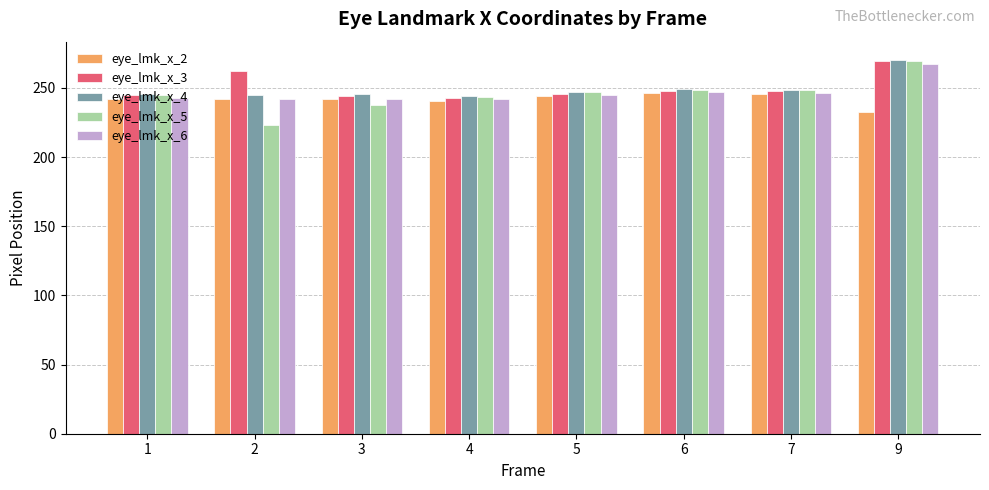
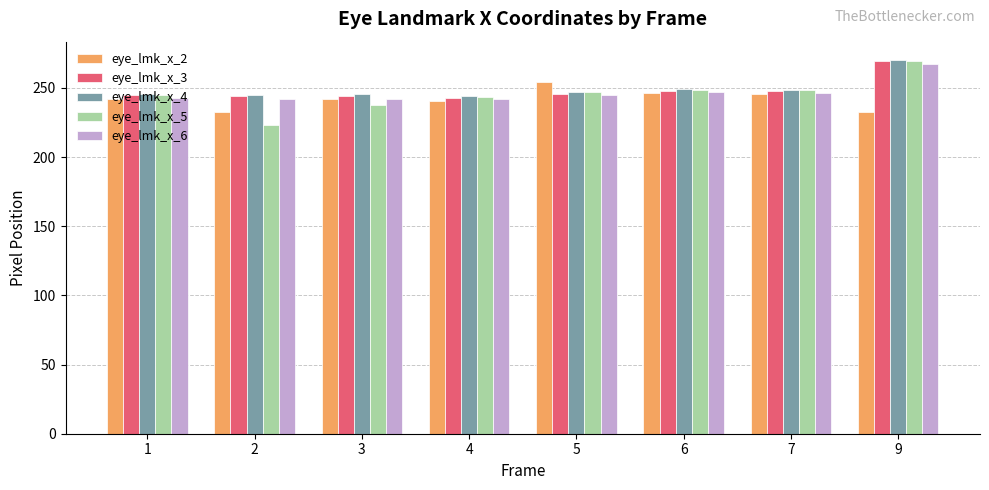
  {
    "eye_lmk_x_2": {
      "1": 242,
-     "2": 242,
+     "2": 233,
      "3": 242,
      "4": 241,
-     "5": 244,
+     "5": 254,
      "6": 246,
      "7": 246,
      "9": 233
    },
    "eye_lmk_x_3": {
      "1": 245,
-     "2": 263,
+     "2": 244,
      "3": 244,
      "4": 243,
      "5": 246,
      "6": 248,
      "7": 248,
      "9": 269
    },
    "eye_lmk_x_4": {
      "1": 246,
      "2": 245,
      "3": 245,
      "4": 244,
      "5": 247,
      "6": 249,
      "7": 249,
      "9": 270
    },
    "eye_lmk_x_5": {
      "1": 245,
      "2": 223,
      "3": 238,
      "4": 244,
      "5": 247,
      "6": 249,
      "7": 249,
      "9": 269
    },
    "eye_lmk_x_6": {
      "1": 243,
      "2": 242,
      "3": 242,
      "4": 242,
      "5": 245,
      "6": 247,
      "7": 247,
      "9": 267
    }
  }
